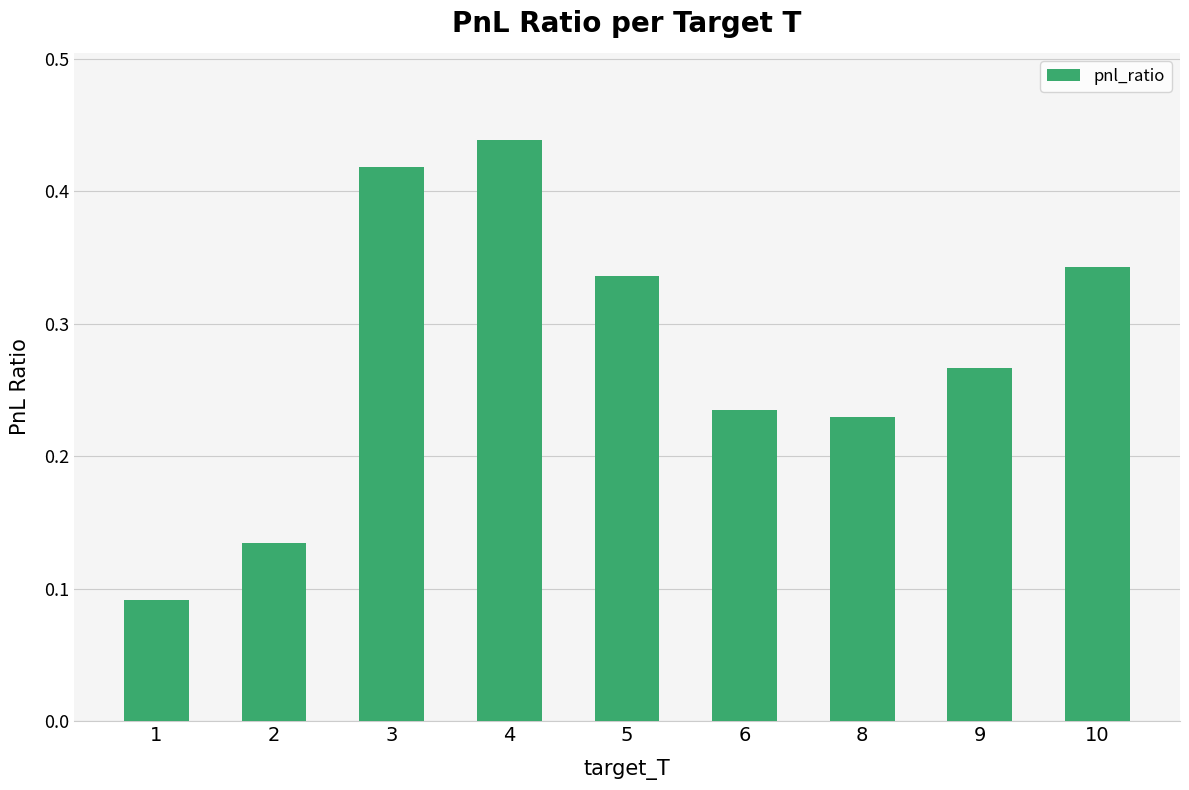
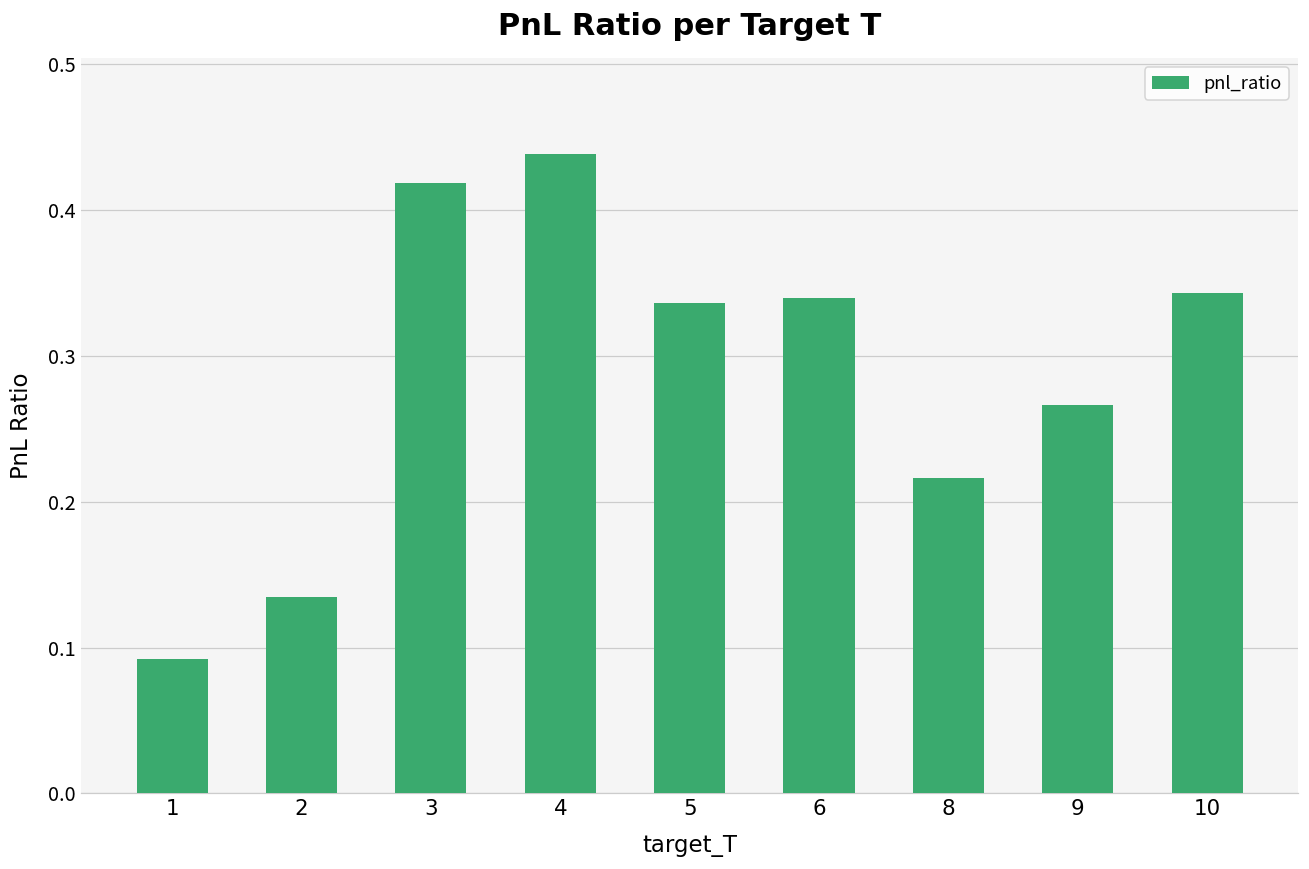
  {
    "1": 0.092,
    "2": 0.134,
    "3": 0.418,
    "4": 0.439,
    "5": 0.336,
-   "6": 0.235,
-   "8": 0.230,
+   "6": 0.340,
+   "8": 0.217,
    "9": 0.267,
    "10": 0.343
  }
